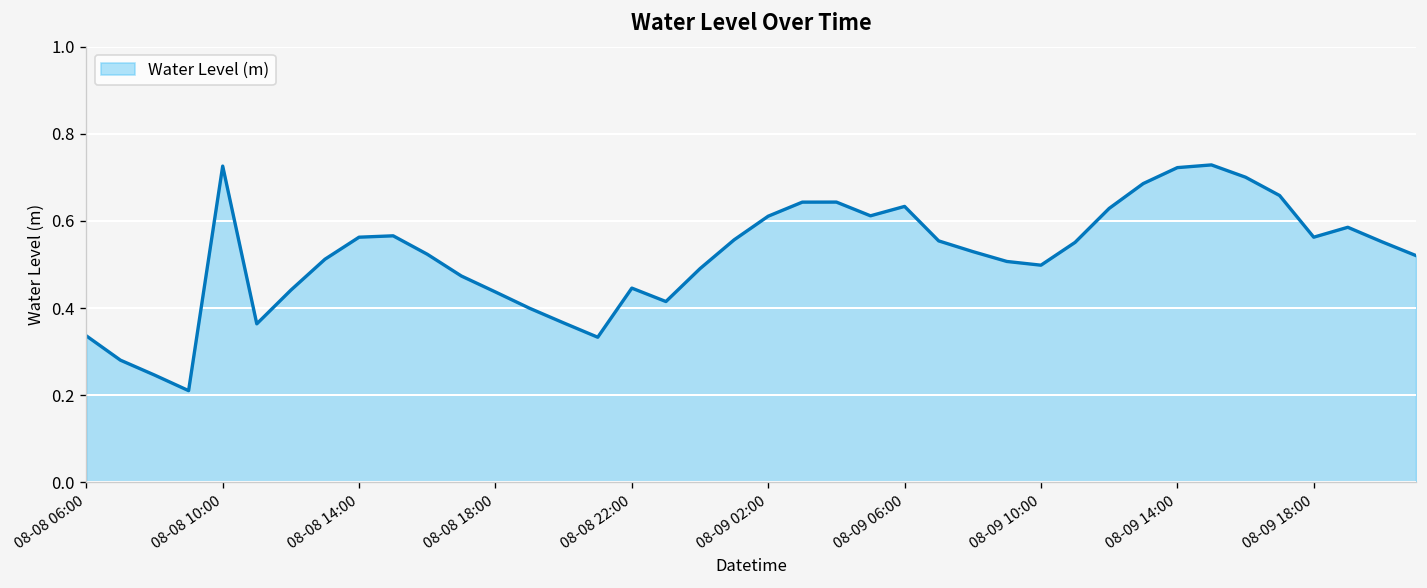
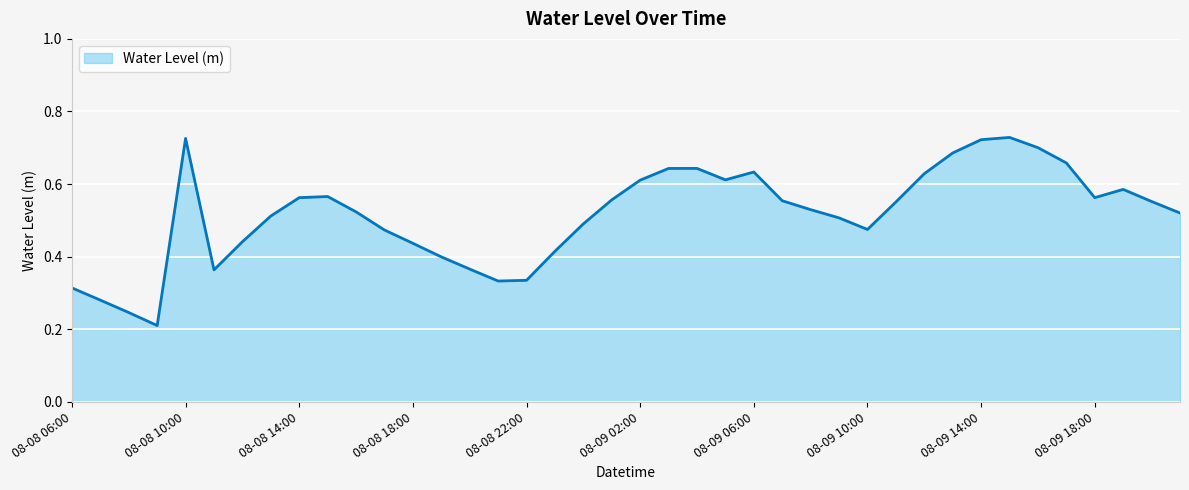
  {
-   "08-08 06:00": 0.34,
+   "08-08 06:00": 0.31,
    "08-08 10:00": 0.73,
    "08-08 14:00": 0.56,
    "08-08 18:00": 0.44,
-   "08-08 22:00": 0.45,
+   "08-08 22:00": 0.34,
    "08-09 02:00": 0.61,
    "08-09 06:00": 0.63,
-   "08-09 10:00": 0.50,
+   "08-09 10:00": 0.48,
    "08-09 14:00": 0.72,
    "08-09 18:00": 0.56
  }
